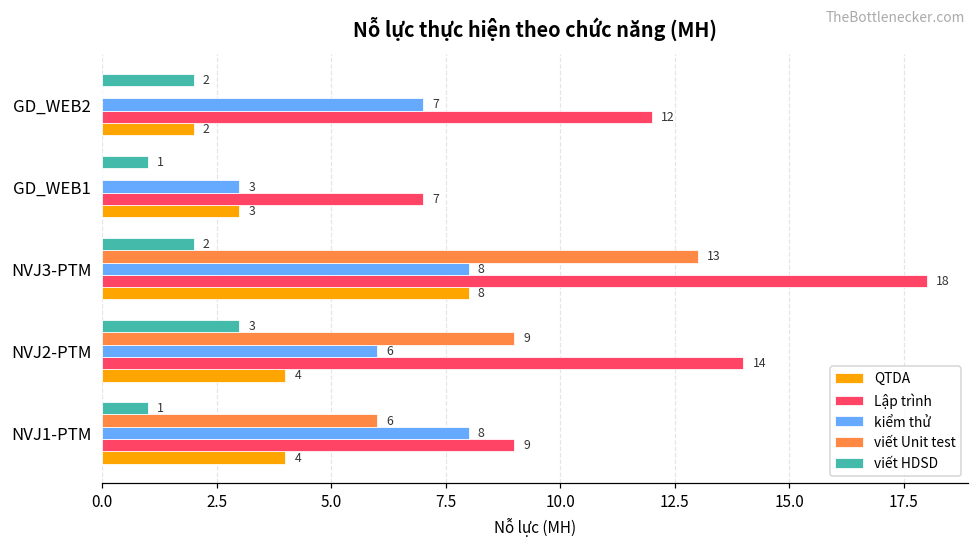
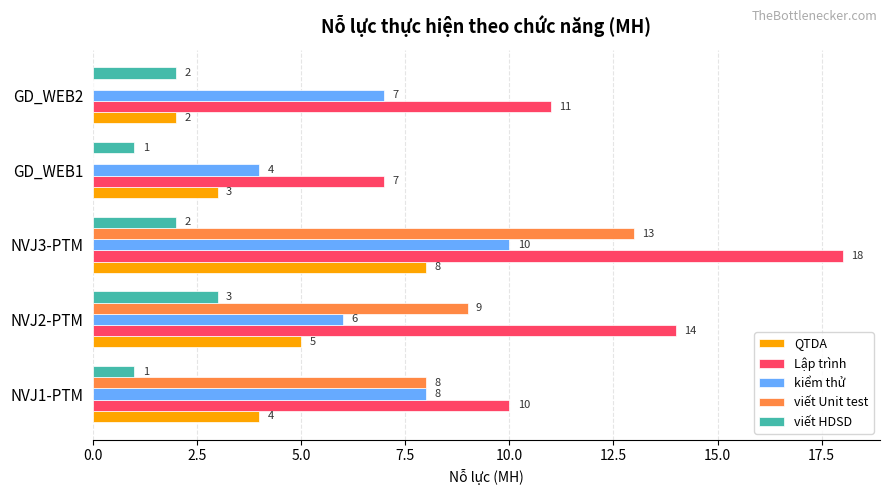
  {
    "QTDA": {
      "GD_WEB2": 2,
      "GD_WEB1": 3,
      "NVJ3-PTM": 8,
-     "NVJ2-PTM": 4,
+     "NVJ2-PTM": 5,
      "NVJ1-PTM": 4
    },
    "Lập trình": {
-     "GD_WEB2": 12,
+     "GD_WEB2": 11,
      "GD_WEB1": 7,
      "NVJ3-PTM": 18,
      "NVJ2-PTM": 14,
-     "NVJ1-PTM": 9
+     "NVJ1-PTM": 10
    },
    "kiểm thử": {
      "GD_WEB2": 7,
-     "GD_WEB1": 3,
-     "NVJ3-PTM": 8,
+     "GD_WEB1": 4,
+     "NVJ3-PTM": 10,
      "NVJ2-PTM": 6,
      "NVJ1-PTM": 8
    },
    "viết Unit test": {
      "NVJ3-PTM": 13,
      "NVJ2-PTM": 9,
-     "NVJ1-PTM": 6
+     "NVJ1-PTM": 8
    },
    "viết HDSD": {
      "GD_WEB2": 2,
      "GD_WEB1": 1,
      "NVJ3-PTM": 2,
      "NVJ2-PTM": 3,
      "NVJ1-PTM": 1
    }
  }
